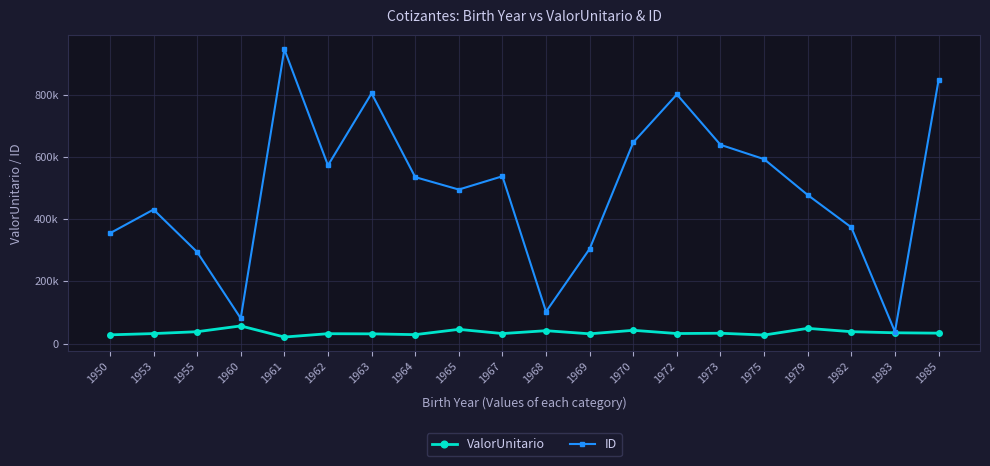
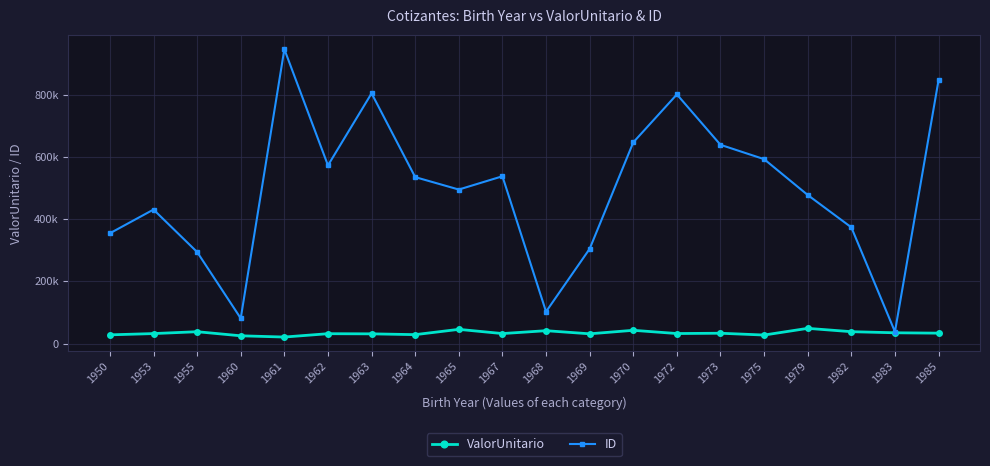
  {
    "ValorUnitario": {
      "1950": 30000,
      "1953": 30000,
      "1955": 40000,
-     "1960": 60000,
+     "1960": 30000,
      "1961": 20000,
      "1962": 30000,
      "1963": 30000,
      "1964": 30000,
      "1965": 50000,
      "1967": 30000,
      "1968": 40000,
      "1969": 30000,
      "1970": 40000,
      "1972": 30000,
      "1973": 30000,
      "1975": 30000,
      "1979": 50000,
      "1982": 40000,
      "1985": 30000
    },
    "ID": {
      "1950": 350000,
      "1953": 430000,
      "1955": 290000,
      "1960": 80000,
      "1961": 950000,
      "1962": 570000,
      "1963": 800000,
      "1964": 540000,
      "1965": 500000,
      "1967": 540000,
      "1968": 100000,
      "1969": 300000,
      "1970": 650000,
      "1972": 800000,
      "1973": 640000,
      "1975": 590000,
      "1979": 480000,
      "1982": 370000,
      "1985": 850000
    }
  }
